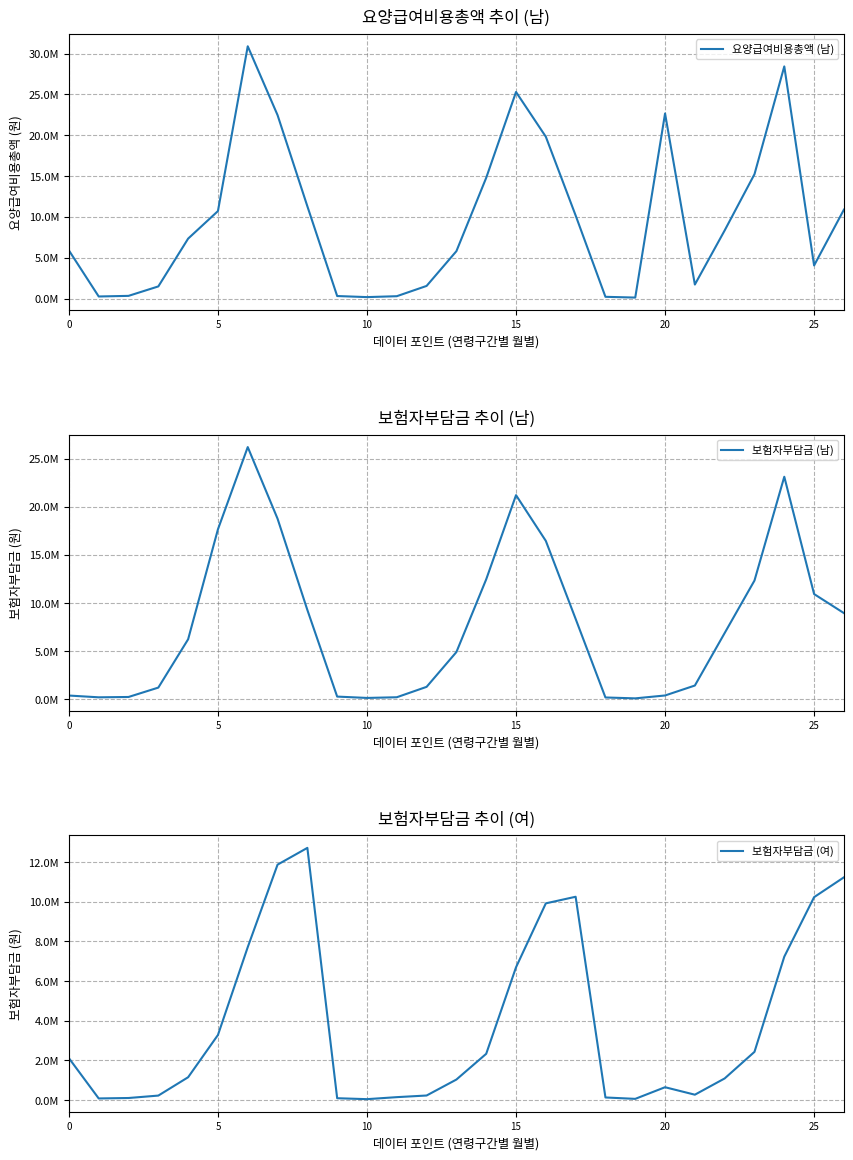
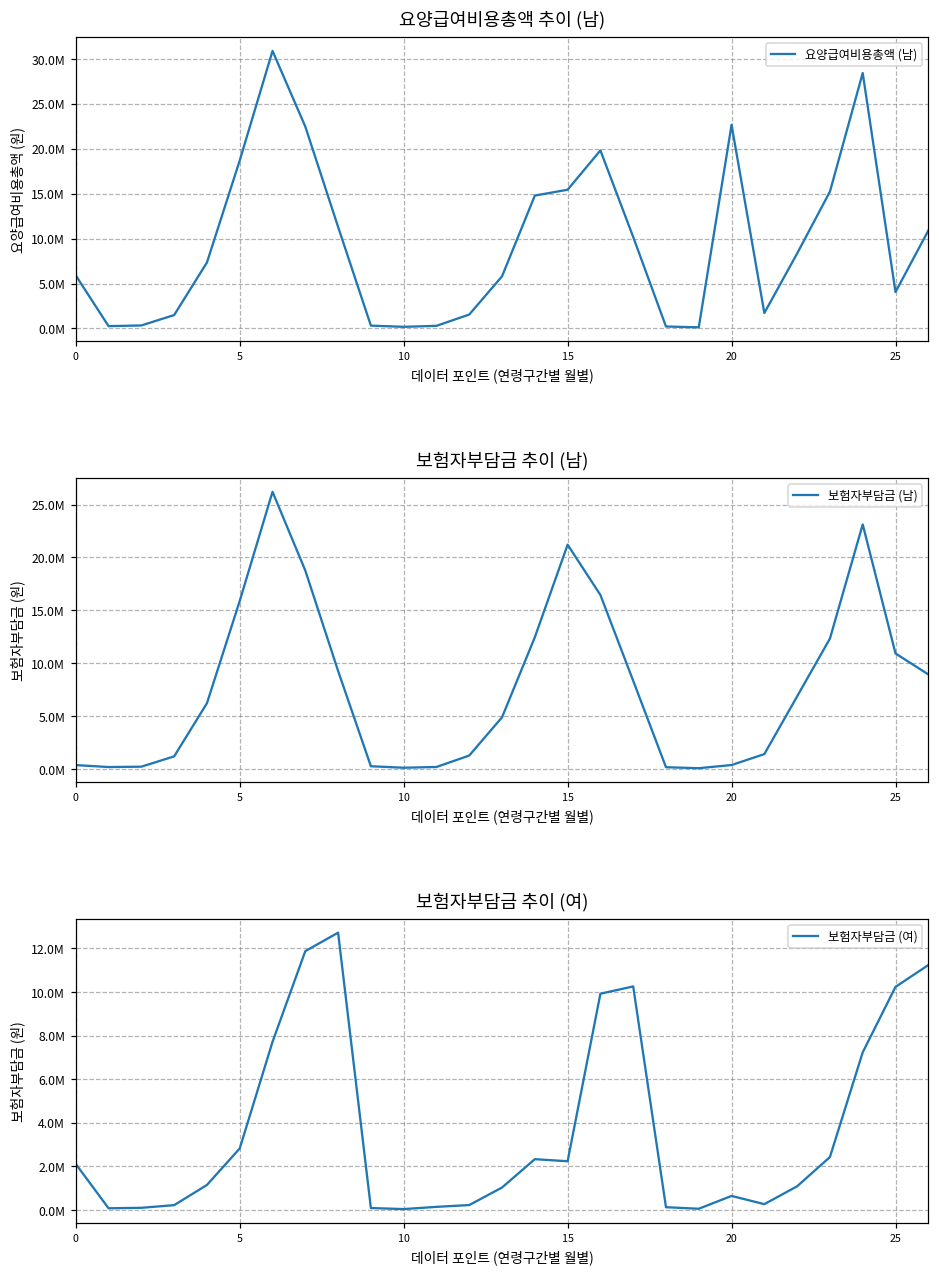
  {
    "요양급여비용총액 추이 (남)": {
      "0": 6000000,
-     "5": 11000000,
+     "5": 19000000,
      "10": 0,
-     "15": 25000000,
+     "15": 15000000,
      "20": 23000000,
      "25": 4000000
    },
    "보험자부담금 추이 (남)": {
      "0": 0,
-     "5": 18000000,
+     "5": 16000000,
      "10": 0,
      "15": 21000000,
      "20": 0,
      "25": 11000000
    },
    "보험자부담금 추이 (여)": {
      "0": 2100000,
-     "5": 3300000,
+     "5": 2800000,
      "10": 0,
-     "15": 6700000,
+     "15": 2200000,
      "20": 600000,
      "25": 10200000
    }
  }
